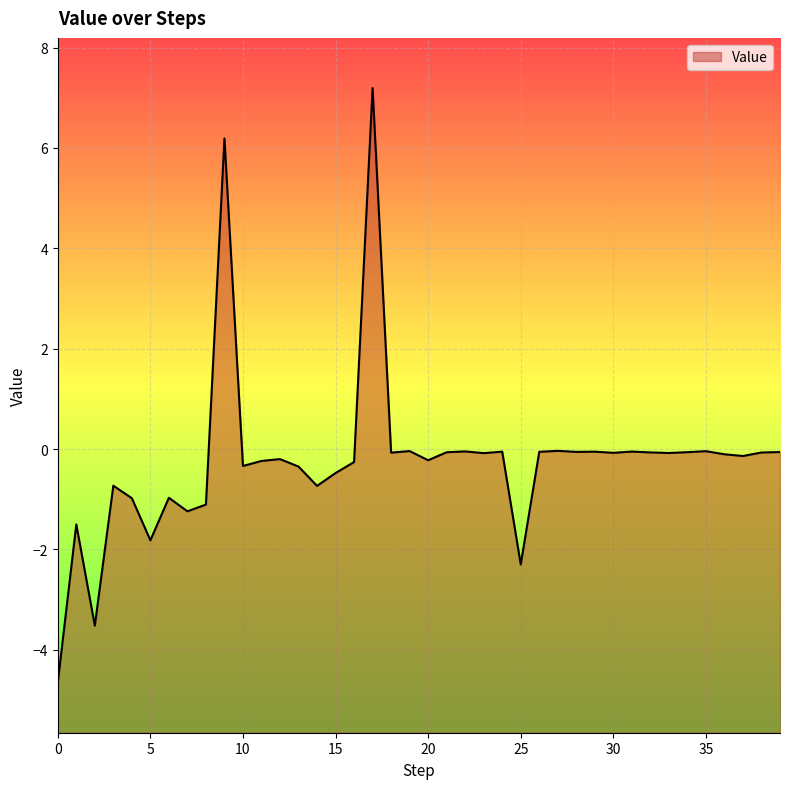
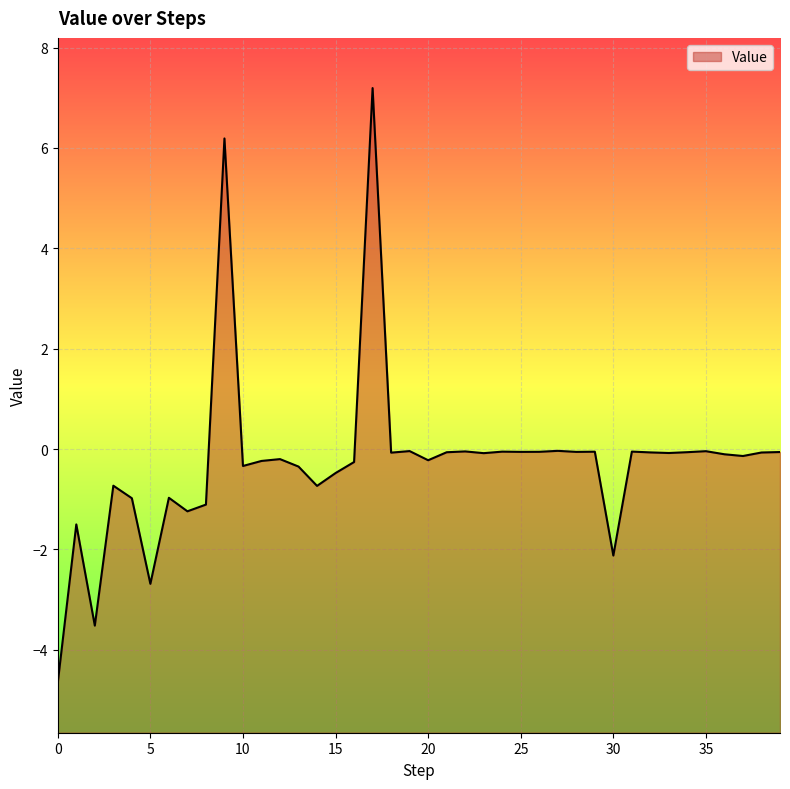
  {
    "0": -4.7,
-   "5": -1.8,
+   "5": -2.7,
    "10": -0.3,
    "15": -0.5,
    "20": -0.2,
-   "25": -2.3,
-   "30": -0.1,
+   "25": -0.1,
+   "30": -2.1,
    "35": 0.0
  }
